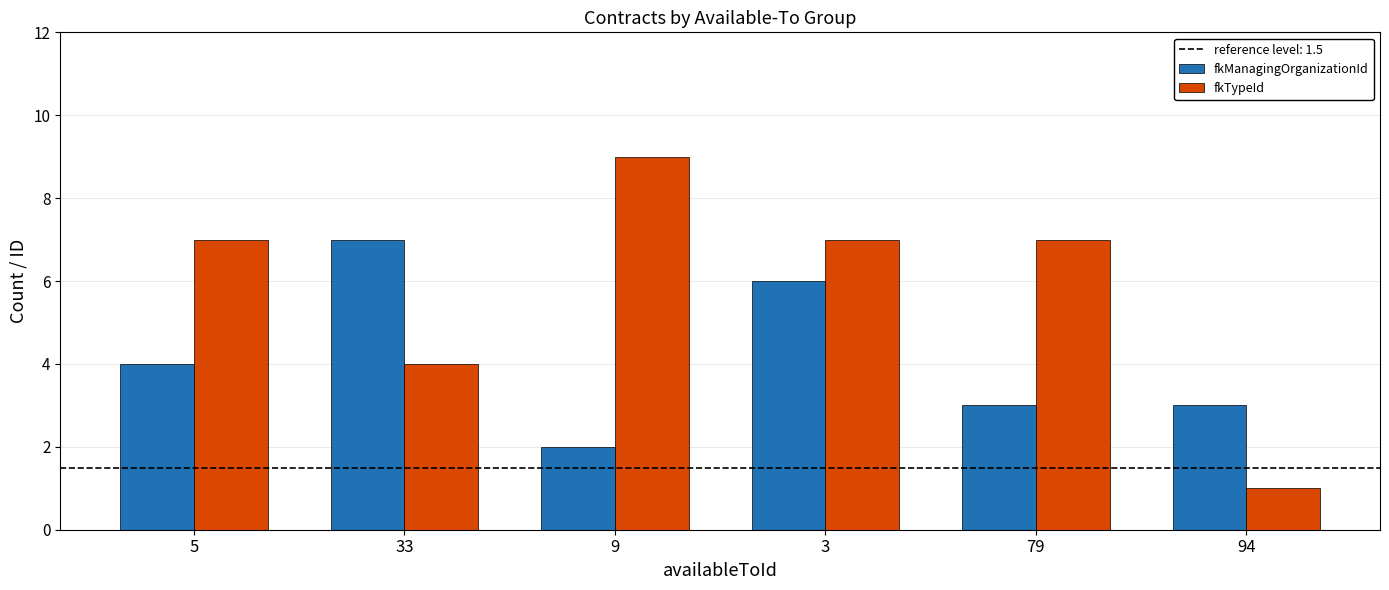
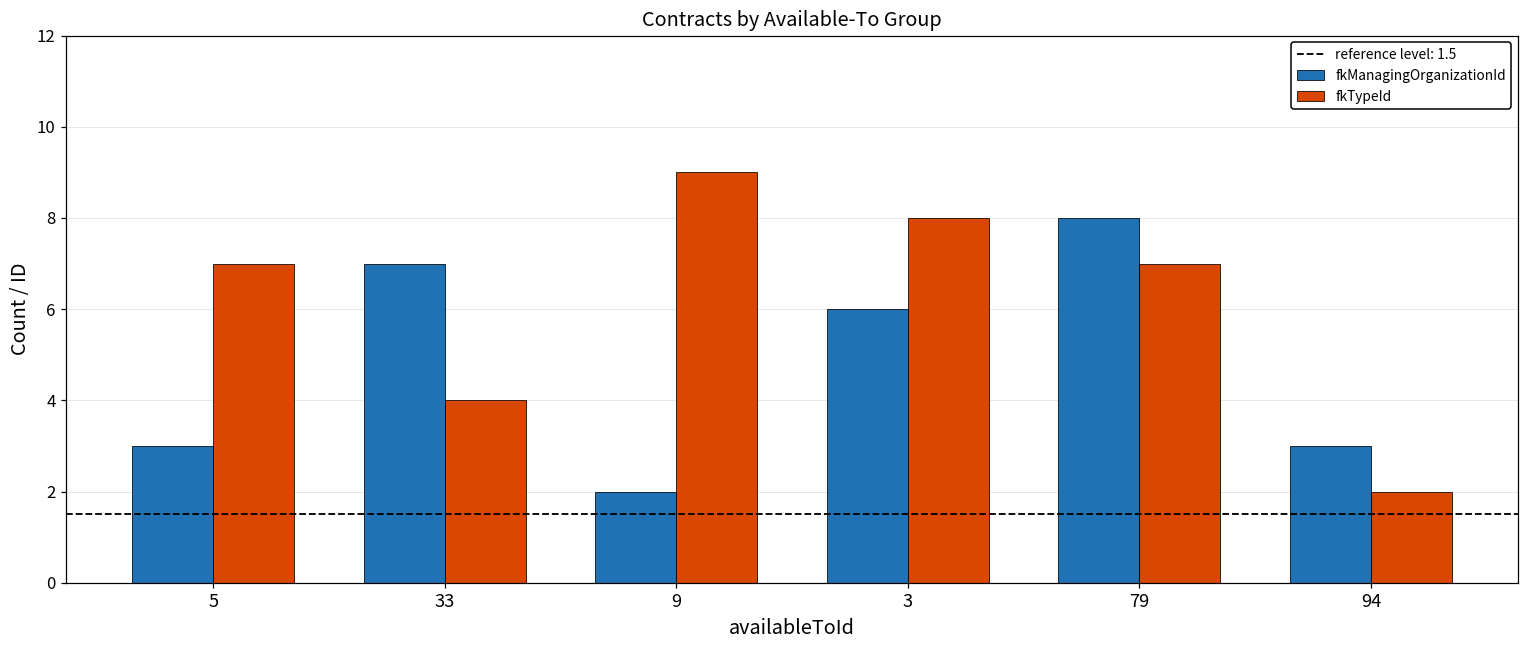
  {
    "fkManagingOrganizationId": {
-     "5": 4,
+     "5": 3,
      "33": 7,
      "9": 2,
      "3": 6,
-     "79": 3,
+     "79": 8,
      "94": 3
    },
    "fkTypeId": {
      "5": 7,
      "33": 4,
      "9": 9,
-     "3": 7,
+     "3": 8,
      "79": 7,
-     "94": 1
+     "94": 2
    }
  }
